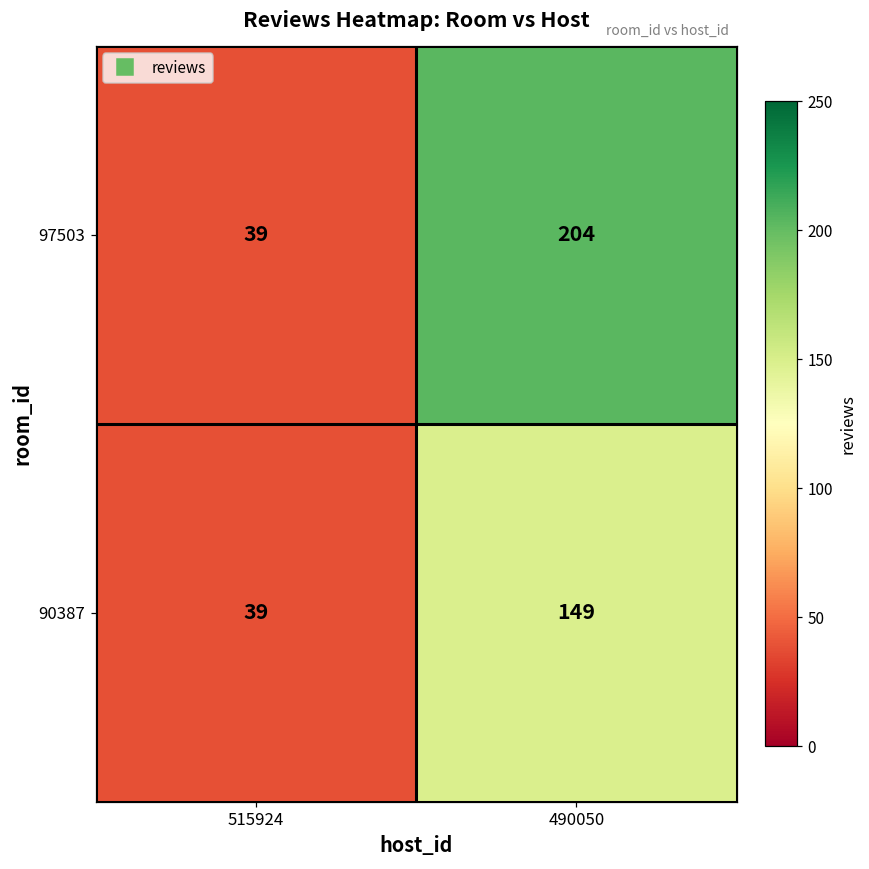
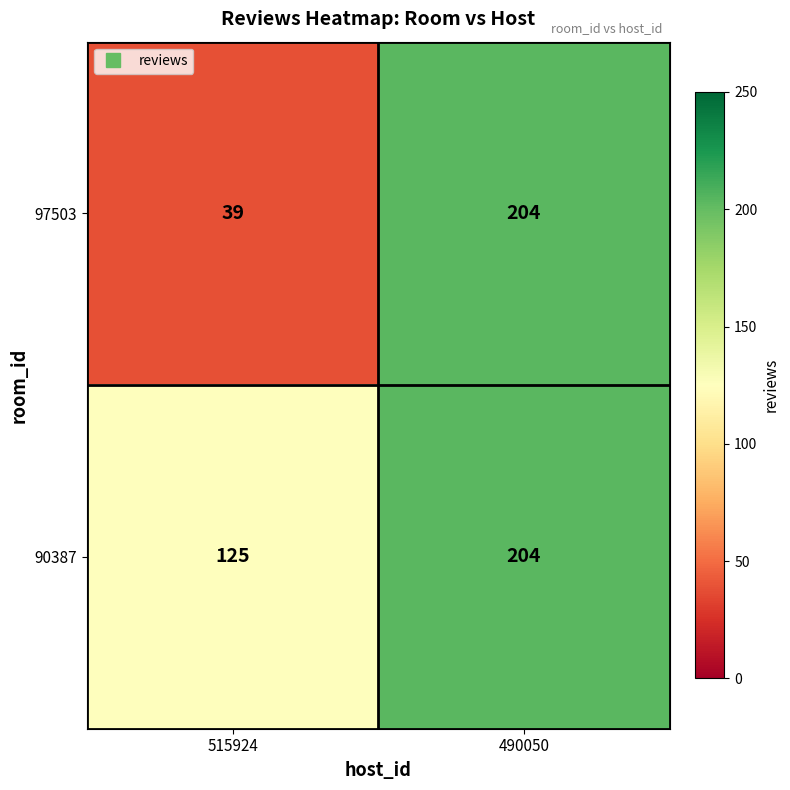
  {
    "97503": {
      "515924": 39,
      "490050": 204
    },
    "90387": {
-     "515924": 39,
-     "490050": 149
+     "515924": 125,
+     "490050": 204
    }
  }
